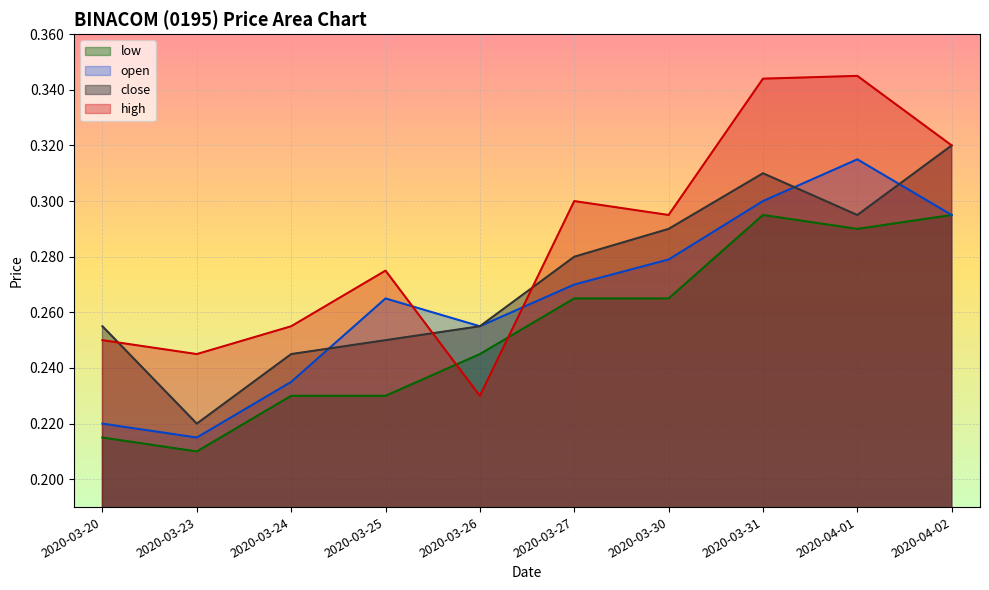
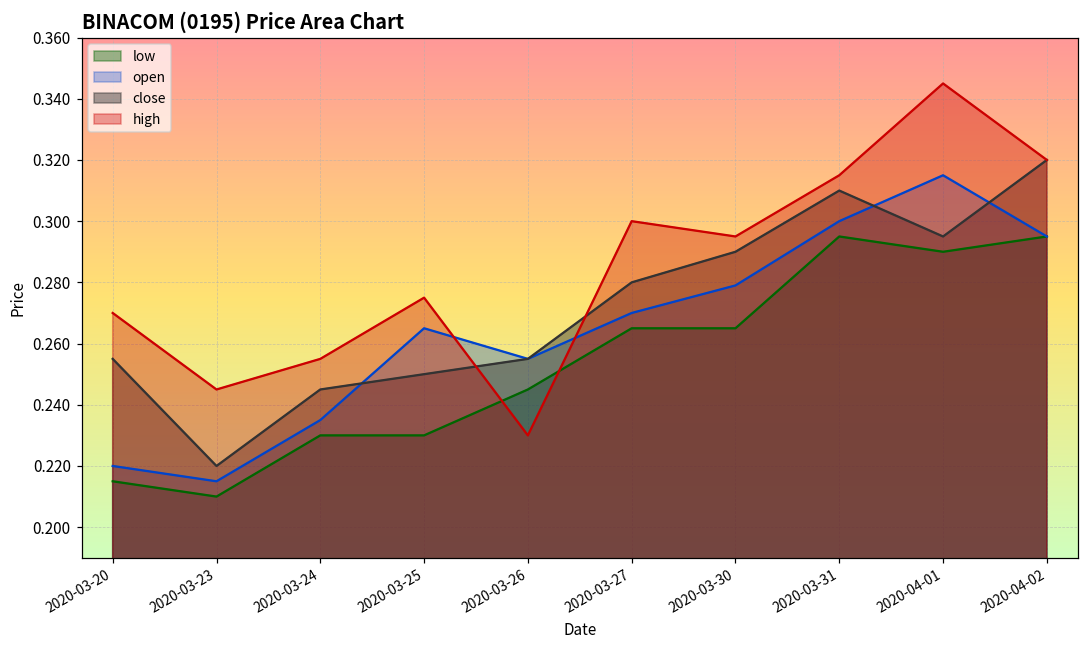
  {
    "open": {
      "2020-03-20": 0.220,
      "2020-03-23": 0.215,
      "2020-03-24": 0.235,
      "2020-03-25": 0.265,
      "2020-03-27": 0.270,
      "2020-03-30": 0.279,
      "2020-03-31": 0.300,
      "2020-04-01": 0.315
    },
    "high": {
-     "2020-03-20": 0.25,
+     "2020-03-20": 0.27,
      "2020-03-23": 0.245,
      "2020-03-24": 0.255,
      "2020-03-25": 0.275,
      "2020-03-26": 0.230,
      "2020-03-27": 0.300,
      "2020-03-30": 0.295,
-     "2020-03-31": 0.344,
+     "2020-03-31": 0.315,
      "2020-04-01": 0.345
    }
  }
